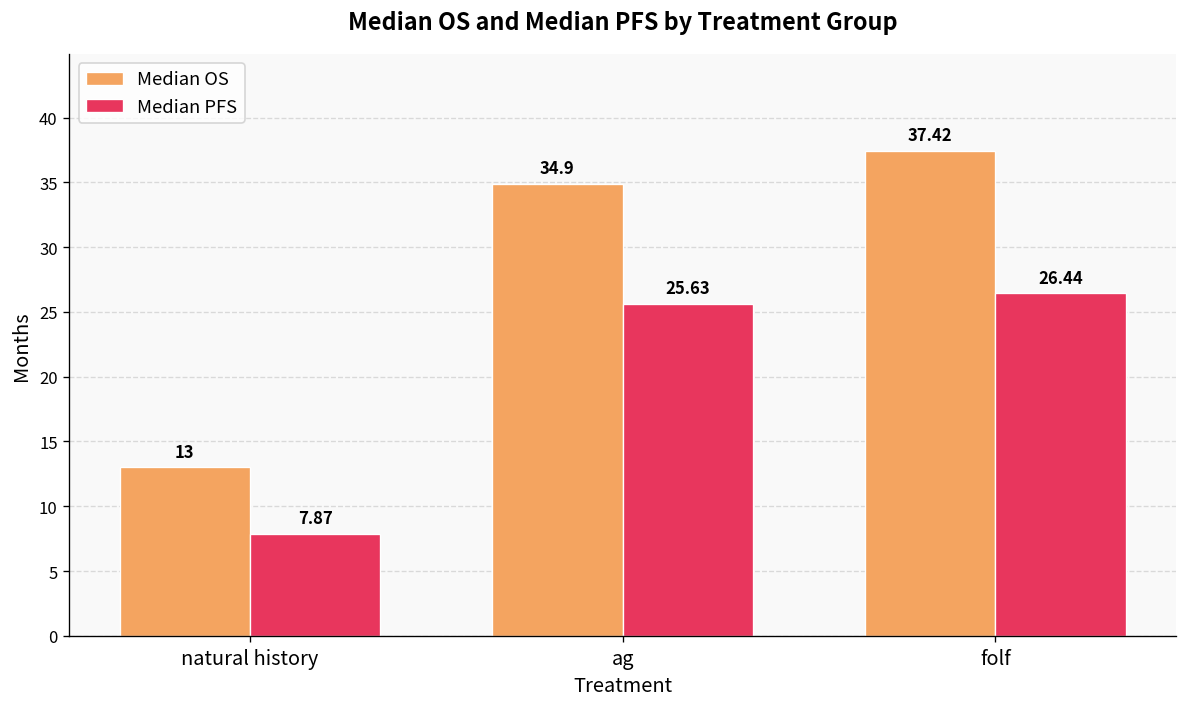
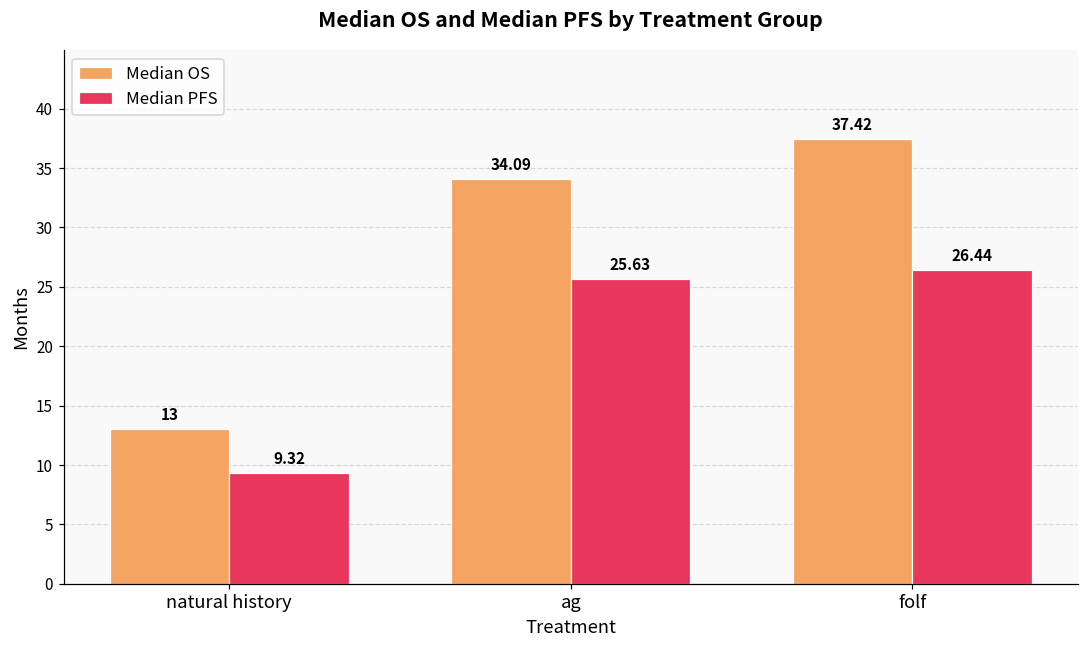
  {
    "Median OS": {
      "natural history": 13,
-     "ag": 34.9,
+     "ag": 34.09,
      "folf": 37.42
    },
    "Median PFS": {
-     "natural history": 7.87,
+     "natural history": 9.32,
      "ag": 25.63,
      "folf": 26.44
    }
  }
